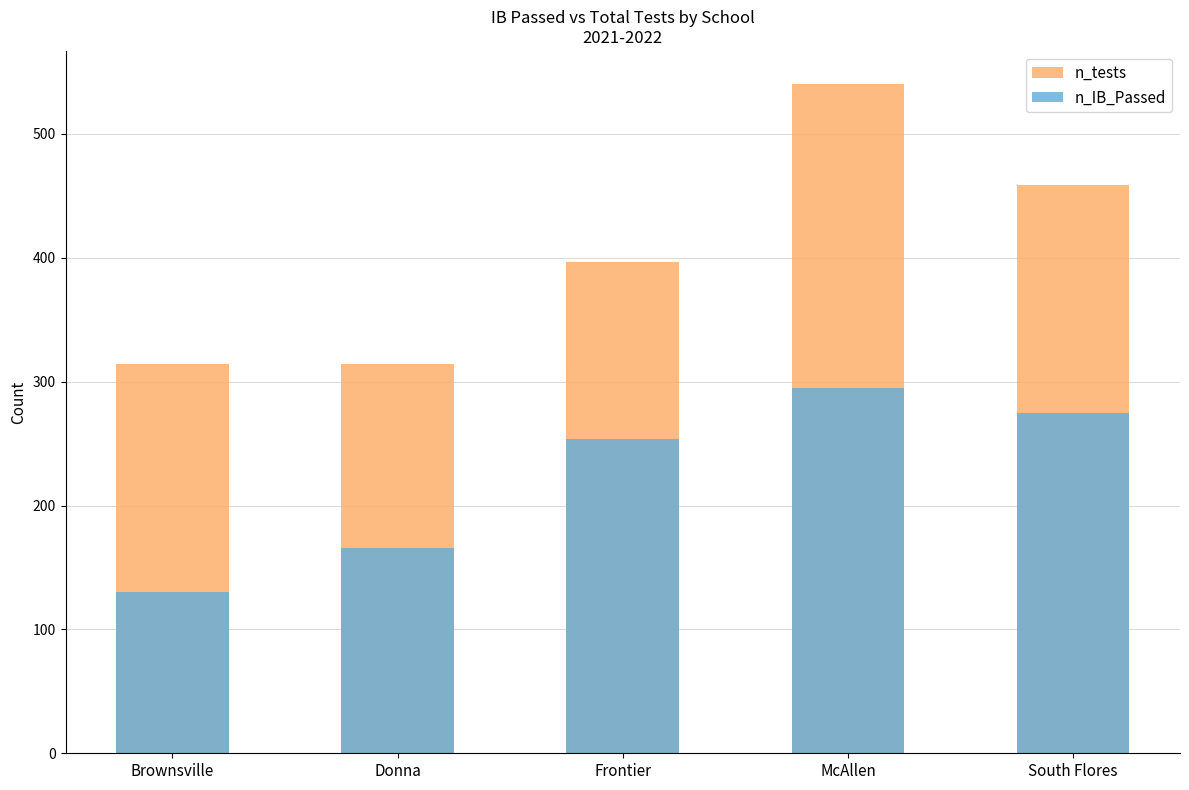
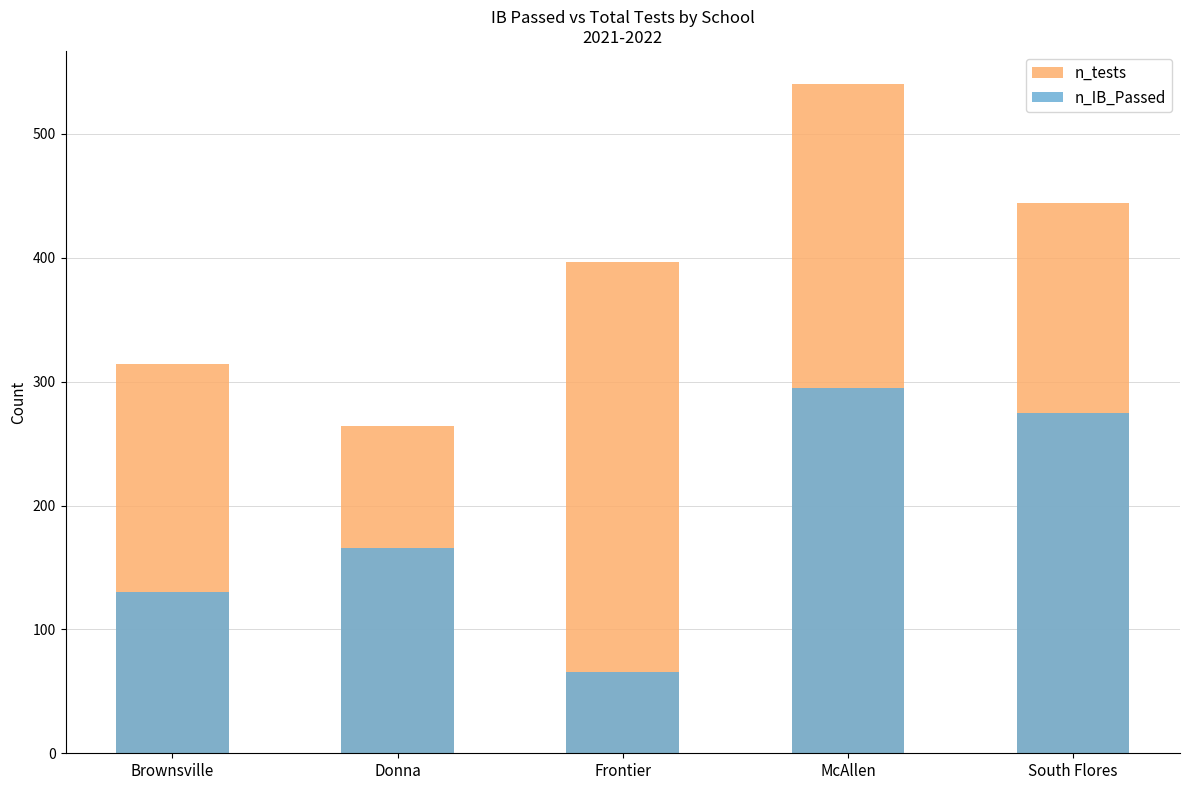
  {
    "n_tests": {
      "Brownsville": 314,
-     "Donna": 314,
+     "Donna": 264,
      "Frontier": 397,
      "McAllen": 540,
-     "South Flores": 459
+     "South Flores": 444
    },
    "n_IB_Passed": {
-     "Frontier": 254
+     "Frontier": 66
    }
  }
